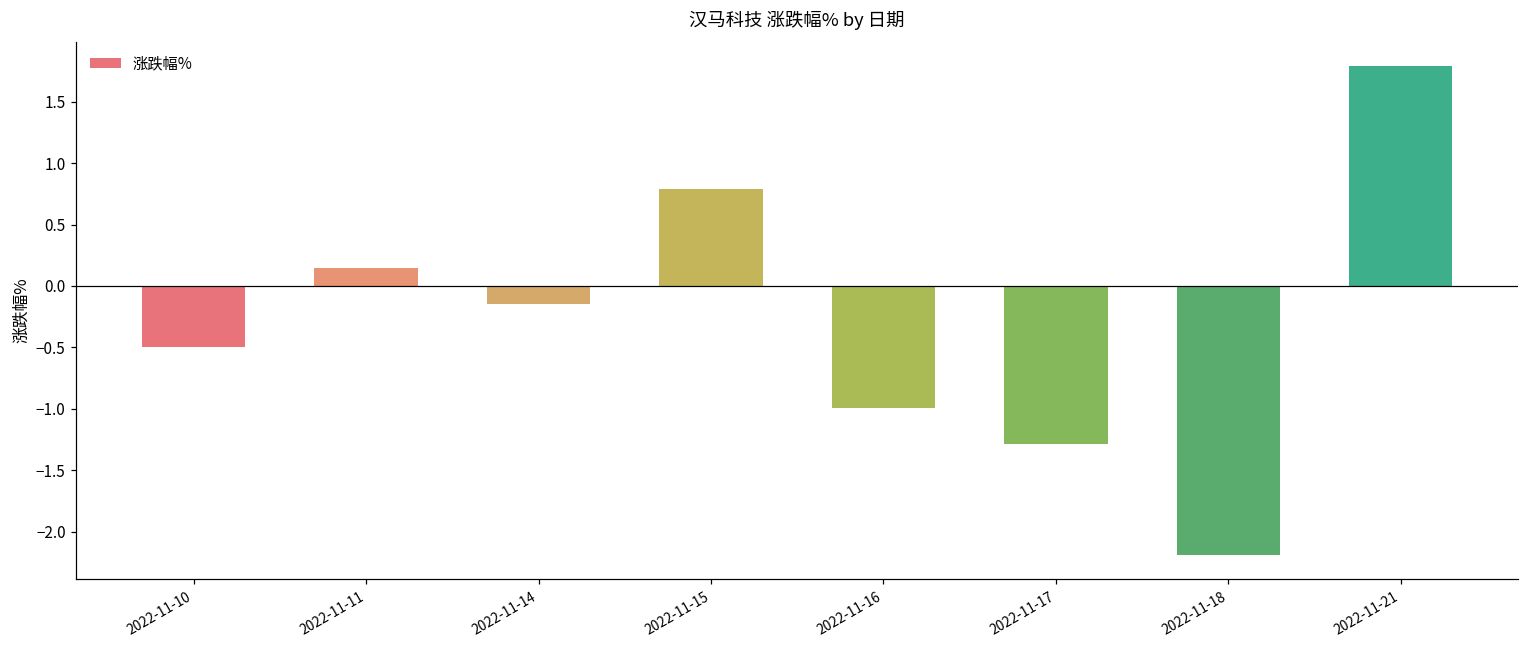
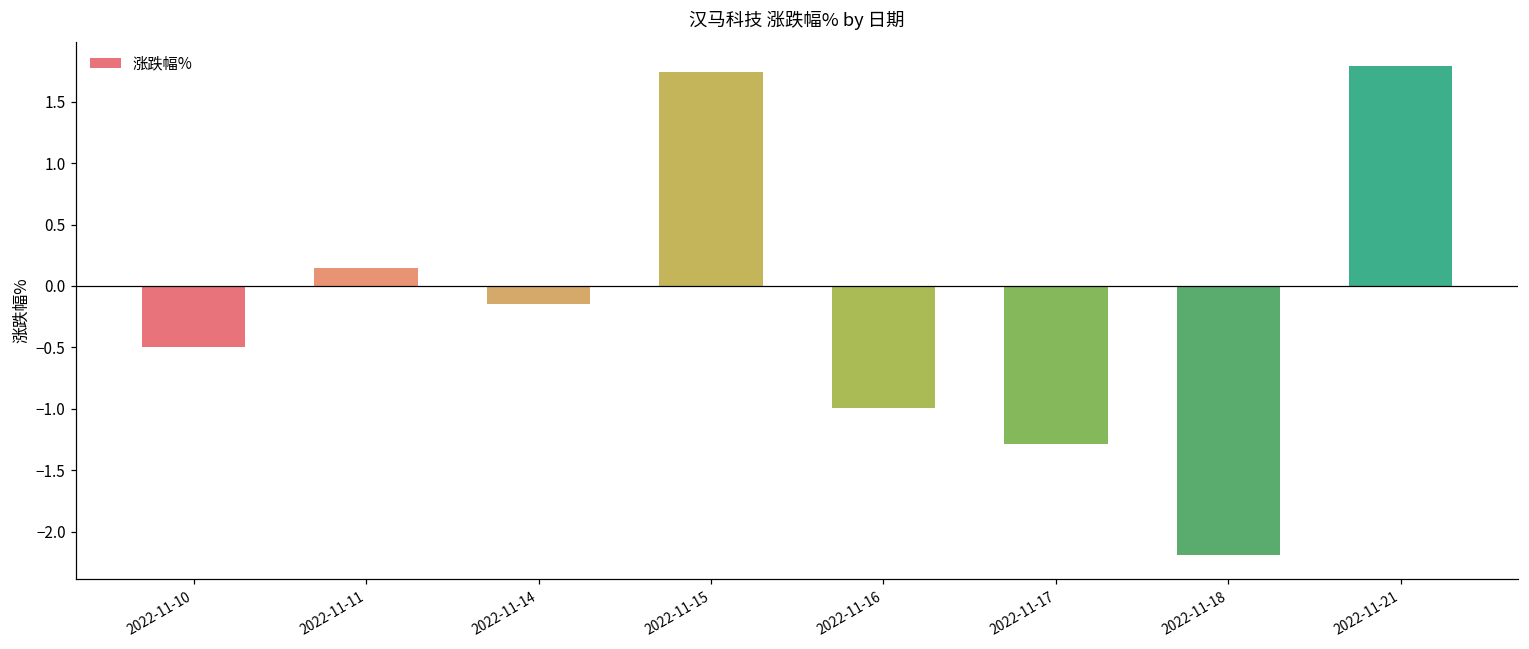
  {
    "2022-11-10": -0.50,
    "2022-11-11": 0.15,
    "2022-11-14": -0.15,
-   "2022-11-15": 0.79,
+   "2022-11-15": 1.74,
    "2022-11-16": -0.99,
    "2022-11-17": -1.29,
    "2022-11-18": -2.19,
    "2022-11-21": 1.79
  }
